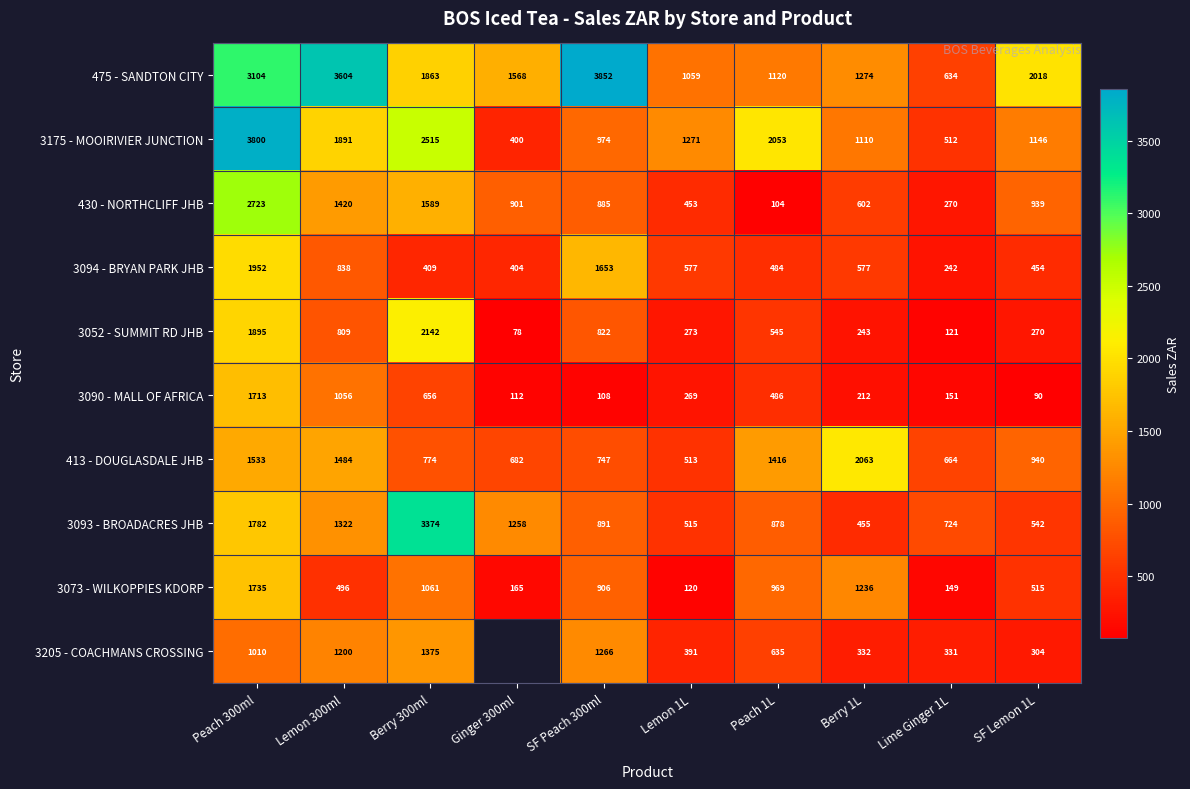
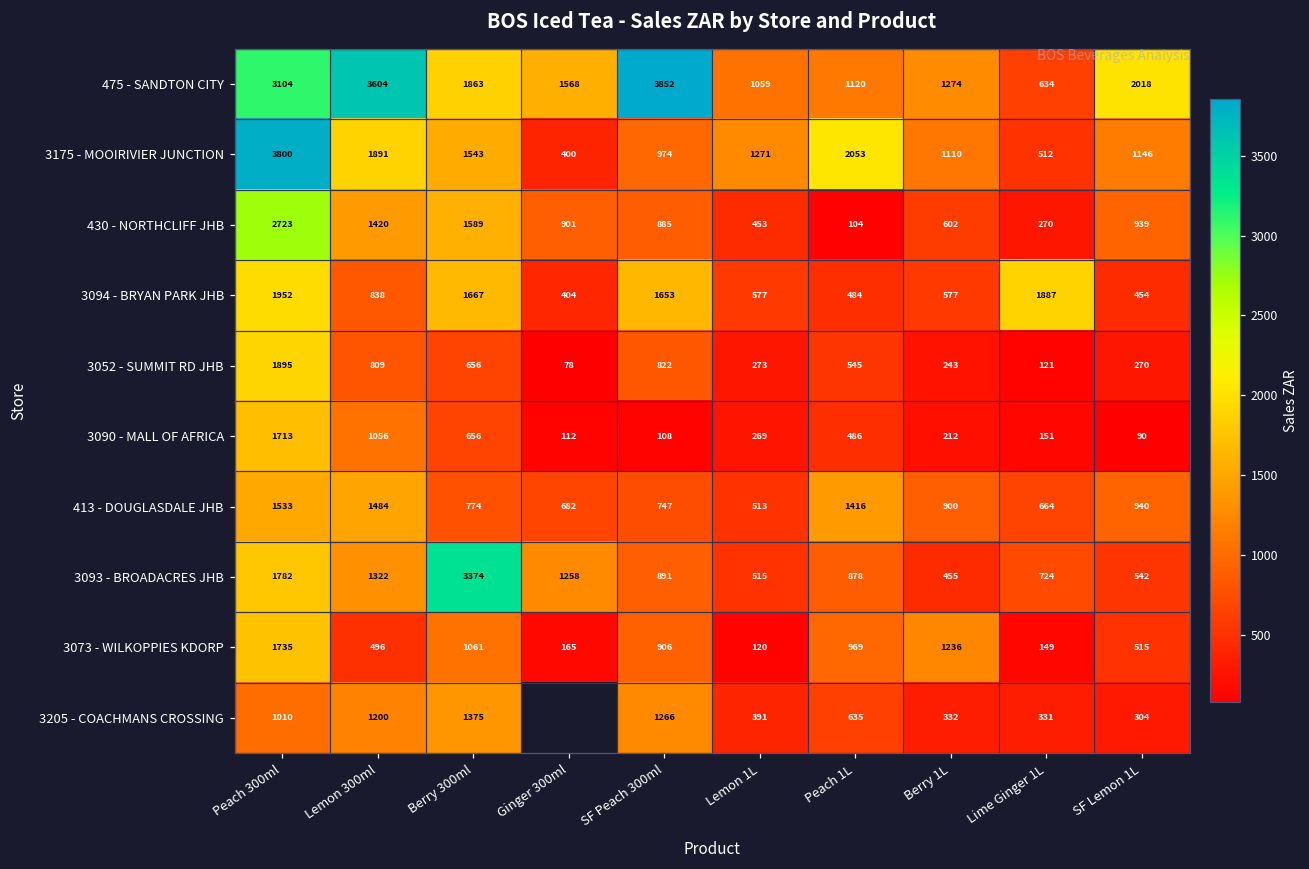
  {
    "475 - SANDTON CITY": {
      "Peach 300ml": 3104,
      "Lemon 300ml": 3604,
      "Berry 300ml": 1863,
      "Ginger 300ml": 1568,
      "SF Peach 300ml": 3852,
      "Lemon 1L": 1059,
      "Peach 1L": 1120,
      "Berry 1L": 1274,
      "Lime Ginger 1L": 634
    },
    "3175 - MOOIRIVIER JUNCTION": {
      "Peach 300ml": 3800,
      "Lemon 300ml": 1891,
-     "Berry 300ml": 2515,
+     "Berry 300ml": 1543,
      "Ginger 300ml": 400,
      "SF Peach 300ml": 974,
      "Lemon 1L": 1271,
      "Peach 1L": 2053,
      "Berry 1L": 1110,
      "Lime Ginger 1L": 512,
      "SF Lemon 1L": 1146
    },
    "430 - NORTHCLIFF JHB": {
      "Peach 300ml": 2723,
      "Lemon 300ml": 1420,
      "Berry 300ml": 1589,
      "Ginger 300ml": 901,
      "SF Peach 300ml": 885,
      "Lemon 1L": 453,
      "Peach 1L": 104,
      "Berry 1L": 602,
      "Lime Ginger 1L": 270,
      "SF Lemon 1L": 939
    },
    "3094 - BRYAN PARK JHB": {
      "Peach 300ml": 1952,
      "Lemon 300ml": 838,
-     "Berry 300ml": 409,
+     "Berry 300ml": 1667,
      "Ginger 300ml": 404,
      "SF Peach 300ml": 1653,
      "Lemon 1L": 577,
      "Peach 1L": 484,
      "Berry 1L": 577,
-     "Lime Ginger 1L": 242,
+     "Lime Ginger 1L": 1887,
      "SF Lemon 1L": 454
    },
    "3052 - SUMMIT RD JHB": {
      "Peach 300ml": 1895,
      "Lemon 300ml": 809,
-     "Berry 300ml": 2142,
+     "Berry 300ml": 656,
      "Ginger 300ml": 78,
      "SF Peach 300ml": 822,
      "Lemon 1L": 273,
      "Peach 1L": 545,
      "Berry 1L": 243,
      "Lime Ginger 1L": 121,
      "SF Lemon 1L": 270
    },
    "3090 - MALL OF AFRICA": {
      "Peach 300ml": 1713,
      "Lemon 300ml": 1056,
      "Berry 300ml": 656,
      "Ginger 300ml": 112,
      "SF Peach 300ml": 108,
      "Lemon 1L": 269,
      "Peach 1L": 486,
      "Berry 1L": 212,
      "Lime Ginger 1L": 151,
      "SF Lemon 1L": 90
    },
    "413 - DOUGLASDALE JHB": {
      "Peach 300ml": 1533,
      "Lemon 300ml": 1484,
      "Berry 300ml": 774,
      "Ginger 300ml": 682,
      "SF Peach 300ml": 747,
      "Lemon 1L": 513,
      "Peach 1L": 1416,
-     "Berry 1L": 2063,
+     "Berry 1L": 900,
      "Lime Ginger 1L": 664,
      "SF Lemon 1L": 940
    },
    "3093 - BROADACRES JHB": {
      "Peach 300ml": 1782,
      "Lemon 300ml": 1322,
      "Berry 300ml": 3374,
      "Ginger 300ml": 1258,
      "SF Peach 300ml": 891,
      "Lemon 1L": 515,
      "Peach 1L": 878,
      "Berry 1L": 455,
      "Lime Ginger 1L": 724,
      "SF Lemon 1L": 542
    },
    "3073 - WILKOPPIES KDORP": {
      "Peach 300ml": 1735,
      "Lemon 300ml": 496,
      "Berry 300ml": 1061,
      "Ginger 300ml": 165,
      "SF Peach 300ml": 906,
      "Lemon 1L": 120,
      "Peach 1L": 969,
      "Berry 1L": 1236,
      "Lime Ginger 1L": 149,
      "SF Lemon 1L": 515
    },
    "3205 - COACHMANS CROSSING": {
      "Peach 300ml": 1010,
      "Lemon 300ml": 1200,
      "Berry 300ml": 1375,
      "SF Peach 300ml": 1266,
      "Lemon 1L": 391,
      "Peach 1L": 635,
      "Berry 1L": 332,
      "Lime Ginger 1L": 331,
      "SF Lemon 1L": 304
    }
  }
